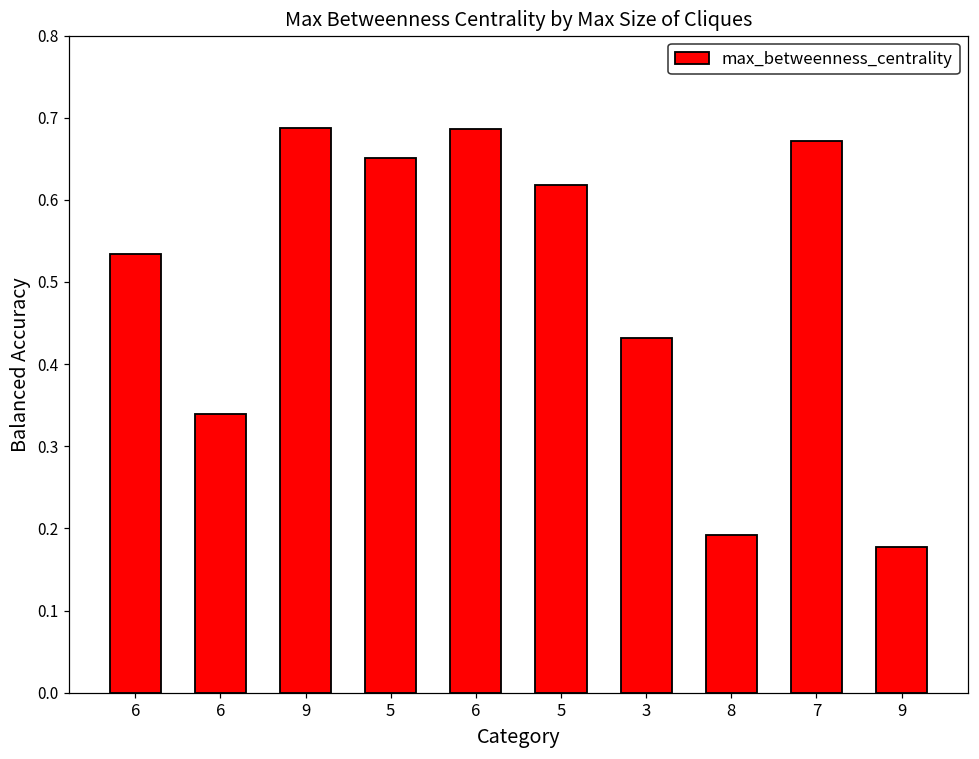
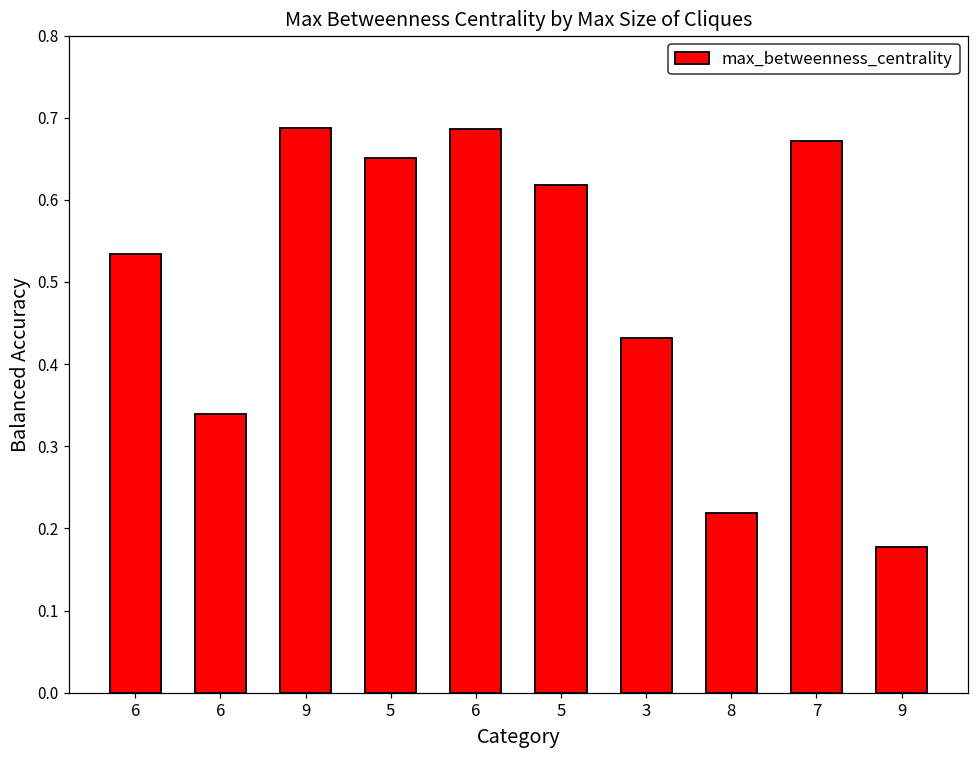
  {
    "3": 0.43,
-   "8": 0.19,
+   "8": 0.22,
    "7": 0.67
  }
